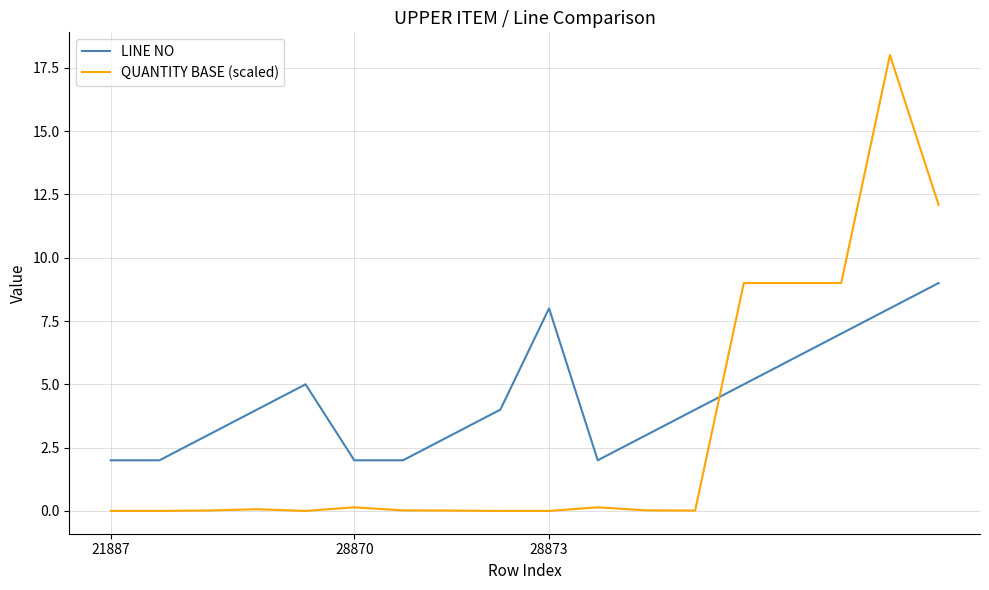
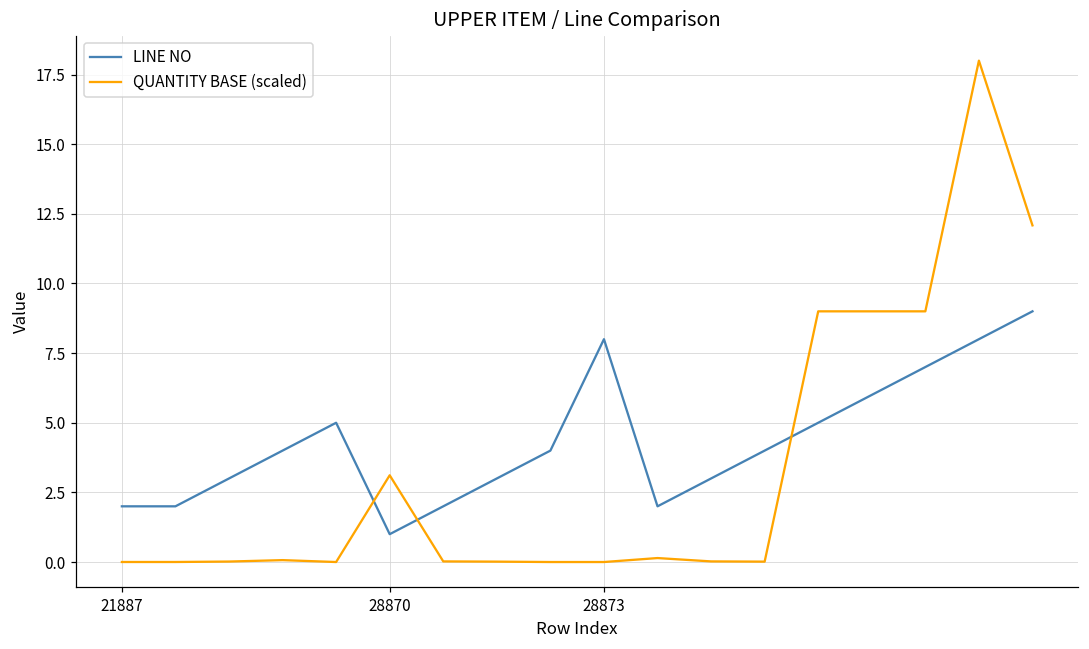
  {
    "LINE NO": {
      "21887": 2,
-     "28870": 2,
+     "28870": 1,
      "28873": 8
    },
    "QUANTITY BASE (scaled)": {
      "21887": 0.0,
-     "28870": 0.1,
+     "28870": 3.1,
      "28873": 0.0
    }
  }
